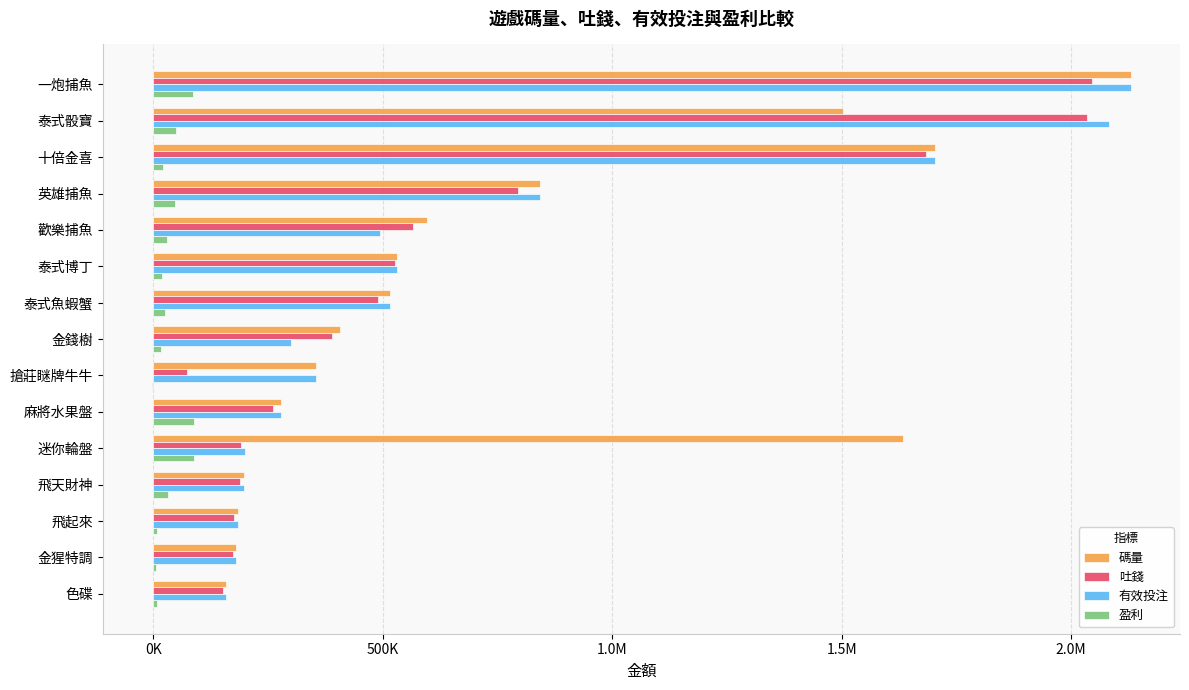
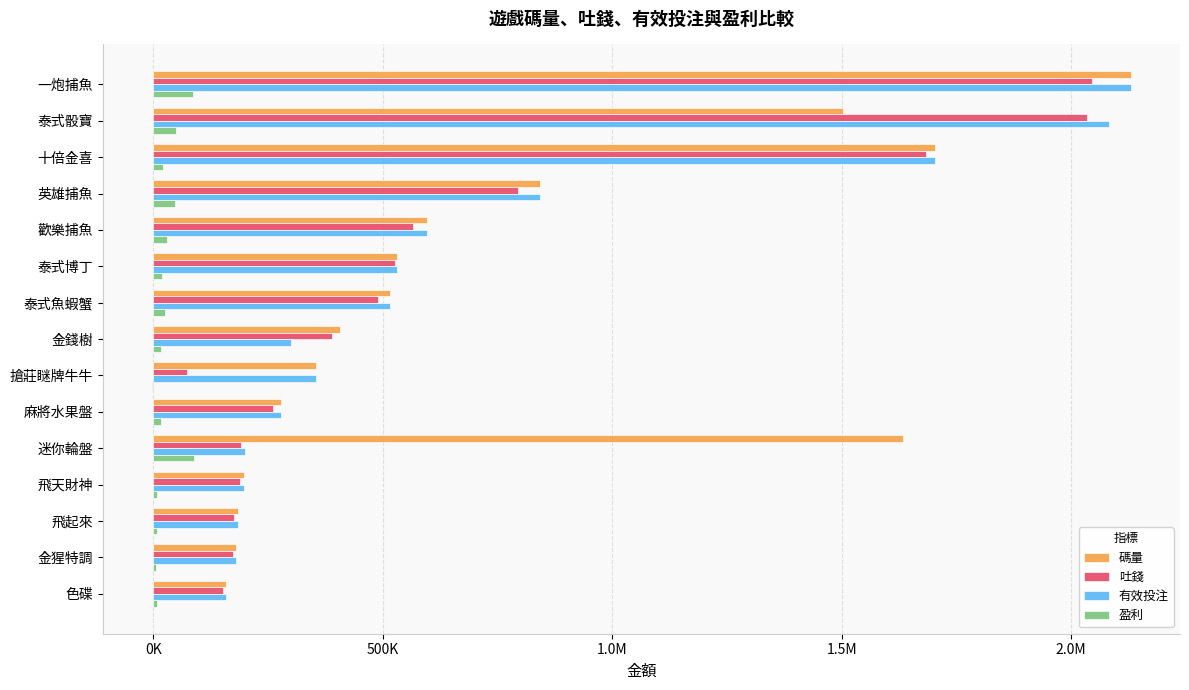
  {
    "碼量": {
      "一炮捕魚": 2130000,
      "泰式骰寶": 1500000,
      "十倍金喜": 1700000,
      "英雄捕魚": 840000,
      "歡樂捕魚": 600000,
      "泰式博丁": 530000,
      "泰式魚蝦蟹": 520000,
      "金錢樹": 410000,
      "搶莊瞇牌牛牛": 360000,
      "麻將水果盤": 280000,
      "迷你輪盤": 1630000,
      "飛天財神": 200000,
      "飛起來": 190000,
      "金猩特調": 180000,
      "色碟": 160000
    },
    "吐錢": {
      "一炮捕魚": 2040000,
      "泰式骰寶": 2030000,
      "十倍金喜": 1680000,
      "英雄捕魚": 800000,
      "歡樂捕魚": 570000,
      "泰式博丁": 530000,
      "泰式魚蝦蟹": 490000,
      "金錢樹": 390000,
      "搶莊瞇牌牛牛": 70000,
      "麻將水果盤": 260000,
      "迷你輪盤": 190000,
      "飛天財神": 190000,
      "飛起來": 180000,
      "金猩特調": 170000,
      "色碟": 150000
    },
    "有效投注": {
      "一炮捕魚": 2130000,
      "泰式骰寶": 2080000,
      "十倍金喜": 1700000,
      "英雄捕魚": 840000,
-     "歡樂捕魚": 490000,
+     "歡樂捕魚": 600000,
      "泰式博丁": 530000,
      "泰式魚蝦蟹": 520000,
      "金錢樹": 300000,
      "搶莊瞇牌牛牛": 360000,
      "麻將水果盤": 280000,
      "迷你輪盤": 200000,
      "飛天財神": 200000,
      "飛起來": 190000,
      "金猩特調": 180000,
      "色碟": 160000
    },
    "盈利": {
      "一炮捕魚": 90000,
      "泰式骰寶": 50000,
      "十倍金喜": 20000,
      "英雄捕魚": 50000,
      "歡樂捕魚": 30000,
      "泰式博丁": 20000,
      "泰式魚蝦蟹": 30000,
      "金錢樹": 20000,
-     "麻將水果盤": 90000,
+     "麻將水果盤": 20000,
      "迷你輪盤": 90000,
-     "飛天財神": 30000,
+     "飛天財神": 10000,
      "飛起來": 10000,
      "金猩特調": 10000,
      "色碟": 10000
    }
  }
